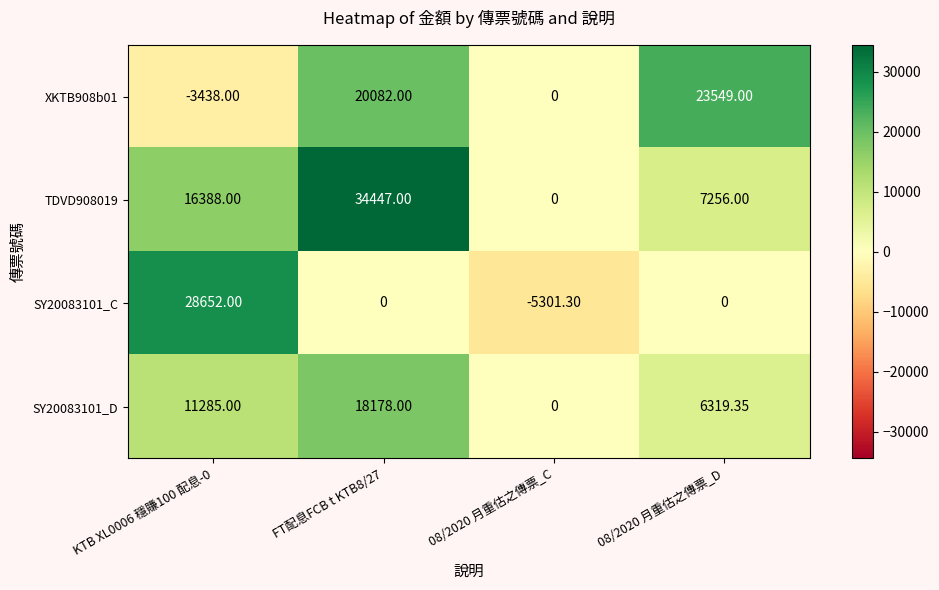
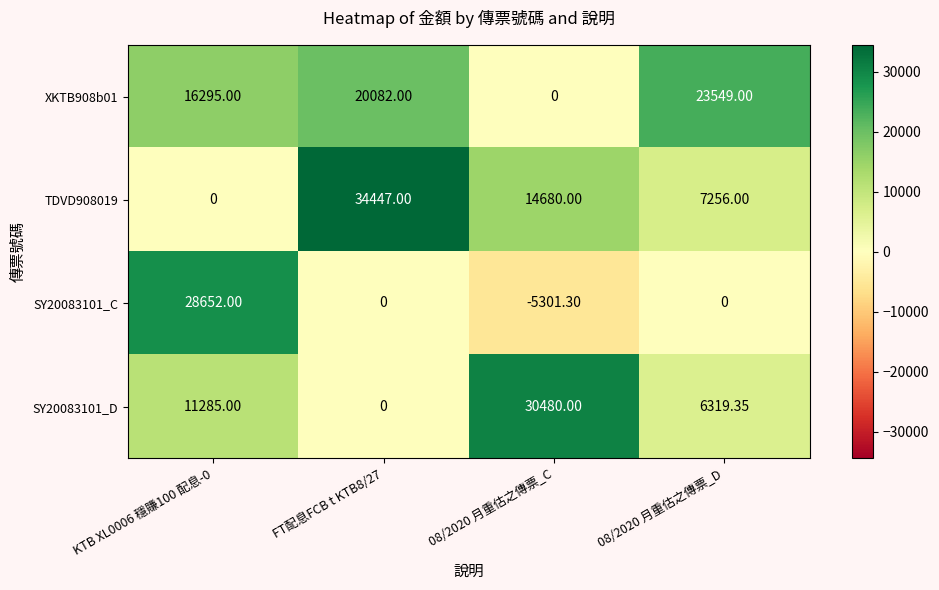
  {
    "XKTB908b01": {
-     "KTB XL0006 穩賺100 配息-0": -3438.00,
+     "KTB XL0006 穩賺100 配息-0": 16295.00,
      "FT配息FCB t KTB8/27": 20082.00,
      "08/2020 月重估之傳票_C": 0,
      "08/2020 月重估之傳票_D": 23549.00
    },
    "TDVD908019": {
-     "KTB XL0006 穩賺100 配息-0": 16388.00,
+     "KTB XL0006 穩賺100 配息-0": 0,
      "FT配息FCB t KTB8/27": 34447.00,
-     "08/2020 月重估之傳票_C": 0,
+     "08/2020 月重估之傳票_C": 14680.00,
      "08/2020 月重估之傳票_D": 7256.00
    },
    "SY20083101_C": {
      "KTB XL0006 穩賺100 配息-0": 28652.00,
      "FT配息FCB t KTB8/27": 0,
      "08/2020 月重估之傳票_C": -5301.30,
      "08/2020 月重估之傳票_D": 0
    },
    "SY20083101_D": {
      "KTB XL0006 穩賺100 配息-0": 11285.00,
-     "FT配息FCB t KTB8/27": 18178.00,
-     "08/2020 月重估之傳票_C": 0,
+     "FT配息FCB t KTB8/27": 0,
+     "08/2020 月重估之傳票_C": 30480.00,
      "08/2020 月重估之傳票_D": 6319.35
    }
  }
